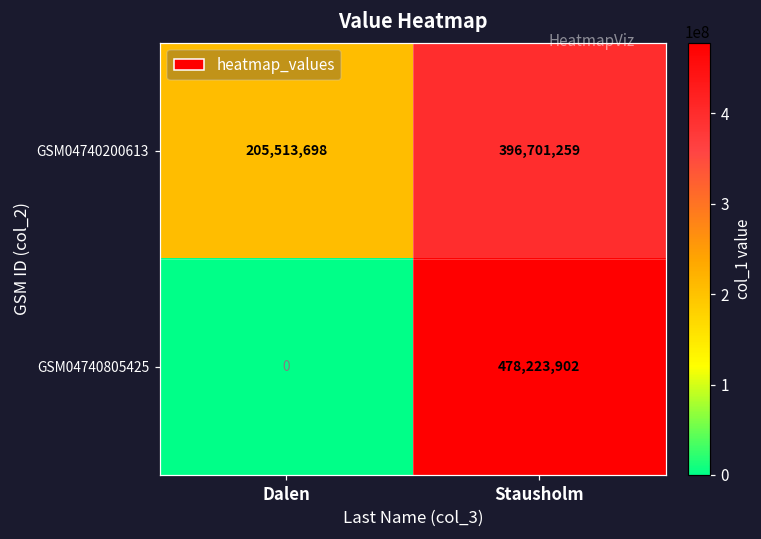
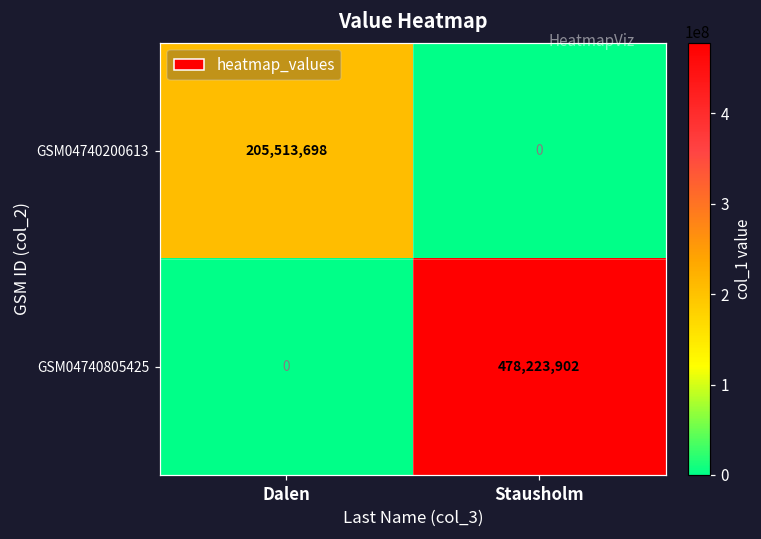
  {
    "GSM04740200613": {
      "Dalen": "205,513,698",
-     "Stausholm": "396,701,259"
+     "Stausholm": "0"
    },
    "GSM04740805425": {
      "Dalen": "0",
      "Stausholm": "478,223,902"
    }
  }
